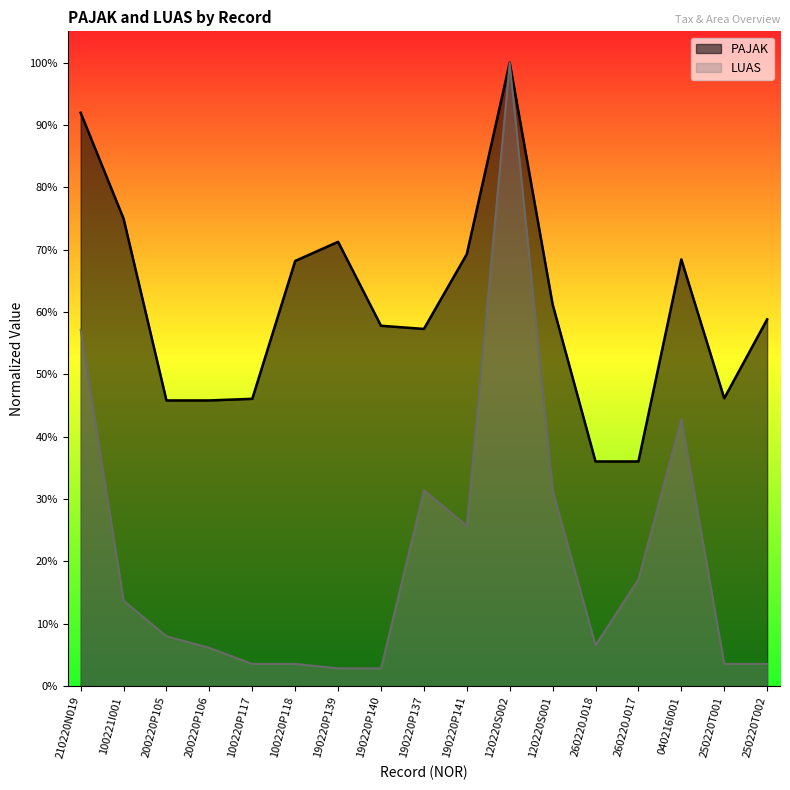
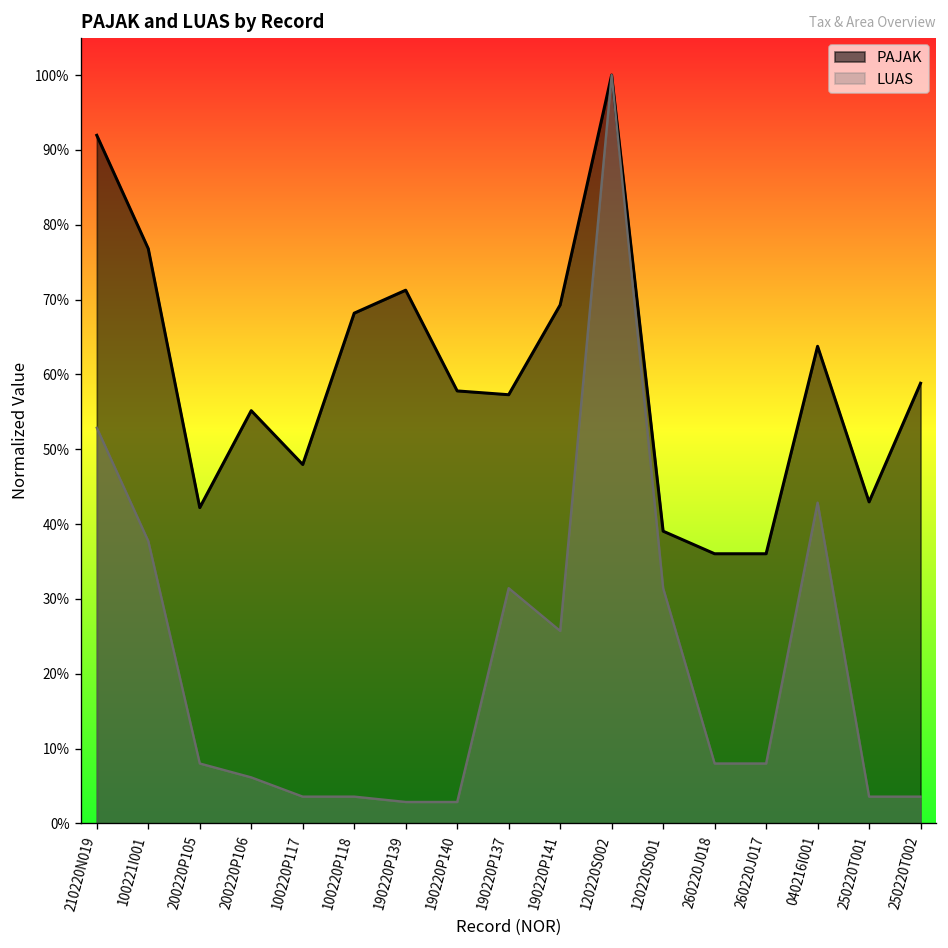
  {
    "PAJAK": {
      "210220N019": "92%",
-     "100221I001": "75%",
-     "200220P105": "46%",
-     "200220P106": "46%",
-     "100220P117": "46%",
+     "100221I001": "77%",
+     "200220P105": "42%",
+     "200220P106": "55%",
+     "100220P117": "48%",
      "100220P118": "68%",
      "190220P139": "71%",
      "190220P140": "58%",
      "190220P137": "57%",
      "190220P141": "69%",
-     "120220S001": "61%",
+     "120220S001": "39%",
      "260220J018": "36%",
      "260220J017": "36%",
-     "040216I001": "68%",
-     "250220T001": "46%",
+     "040216I001": "64%",
+     "250220T001": "43%",
      "250220T002": "59%"
    },
    "LUAS": {
-     "210220N019": "57%",
-     "100221I001": "14%",
+     "210220N019": "53%",
+     "100221I001": "38%",
      "200220P105": "8%",
      "200220P106": "6%",
      "100220P117": "4%",
      "100220P118": "4%",
      "190220P139": "3%",
      "190220P140": "3%",
      "190220P137": "31%",
      "190220P141": "26%",
      "120220S001": "31%",
-     "260220J018": "7%",
-     "260220J017": "17%",
+     "260220J018": "8%",
+     "260220J017": "8%",
      "040216I001": "43%",
      "250220T001": "4%",
      "250220T002": "4%"
    }
  }
